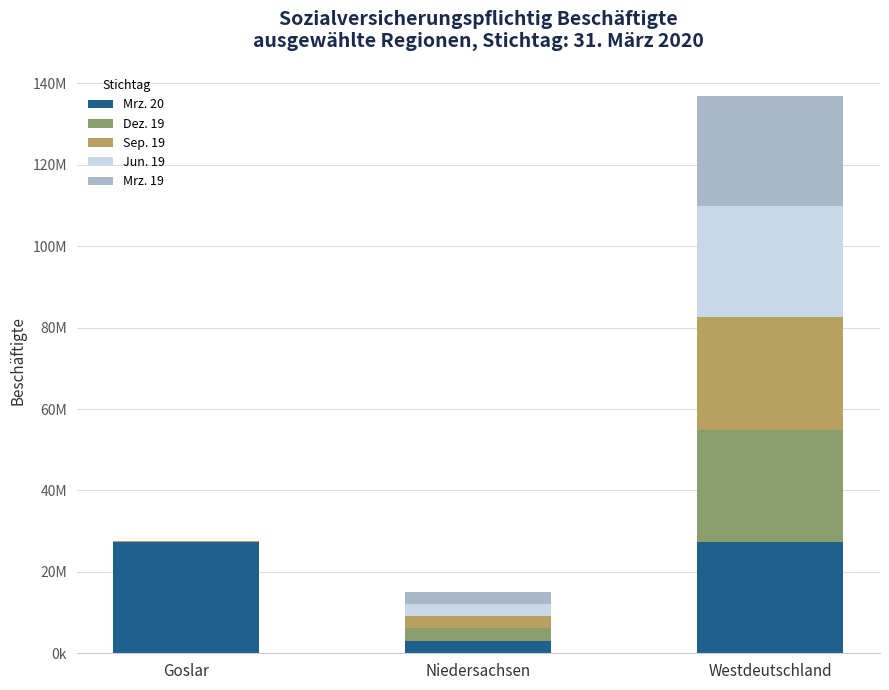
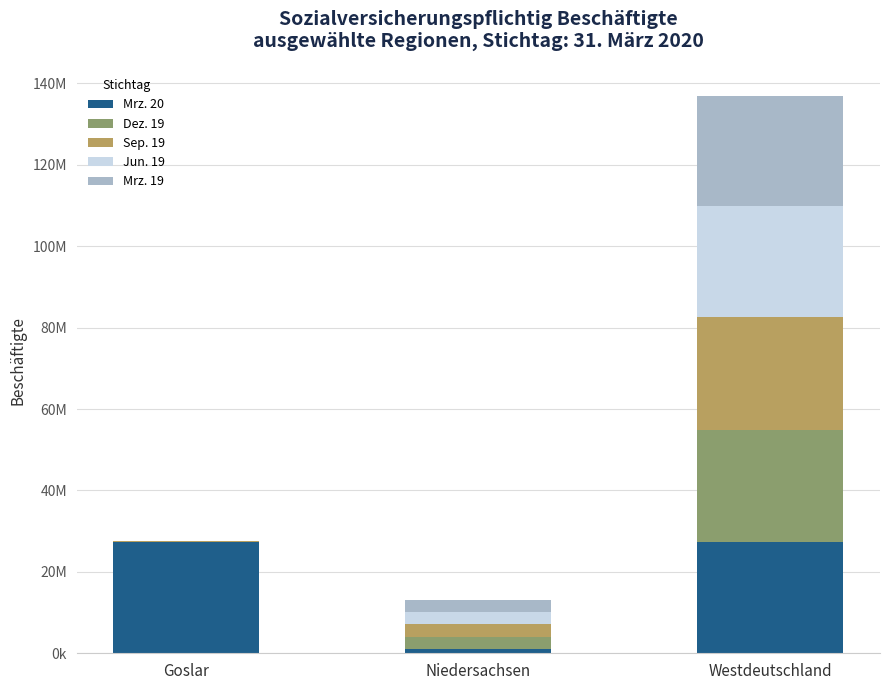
  {
    "Mrz. 20": {
      "Goslar": 27000000,
-     "Niedersachsen": 3000000,
+     "Niedersachsen": 1000000,
      "Westdeutschland": 27000000
    }
  }
